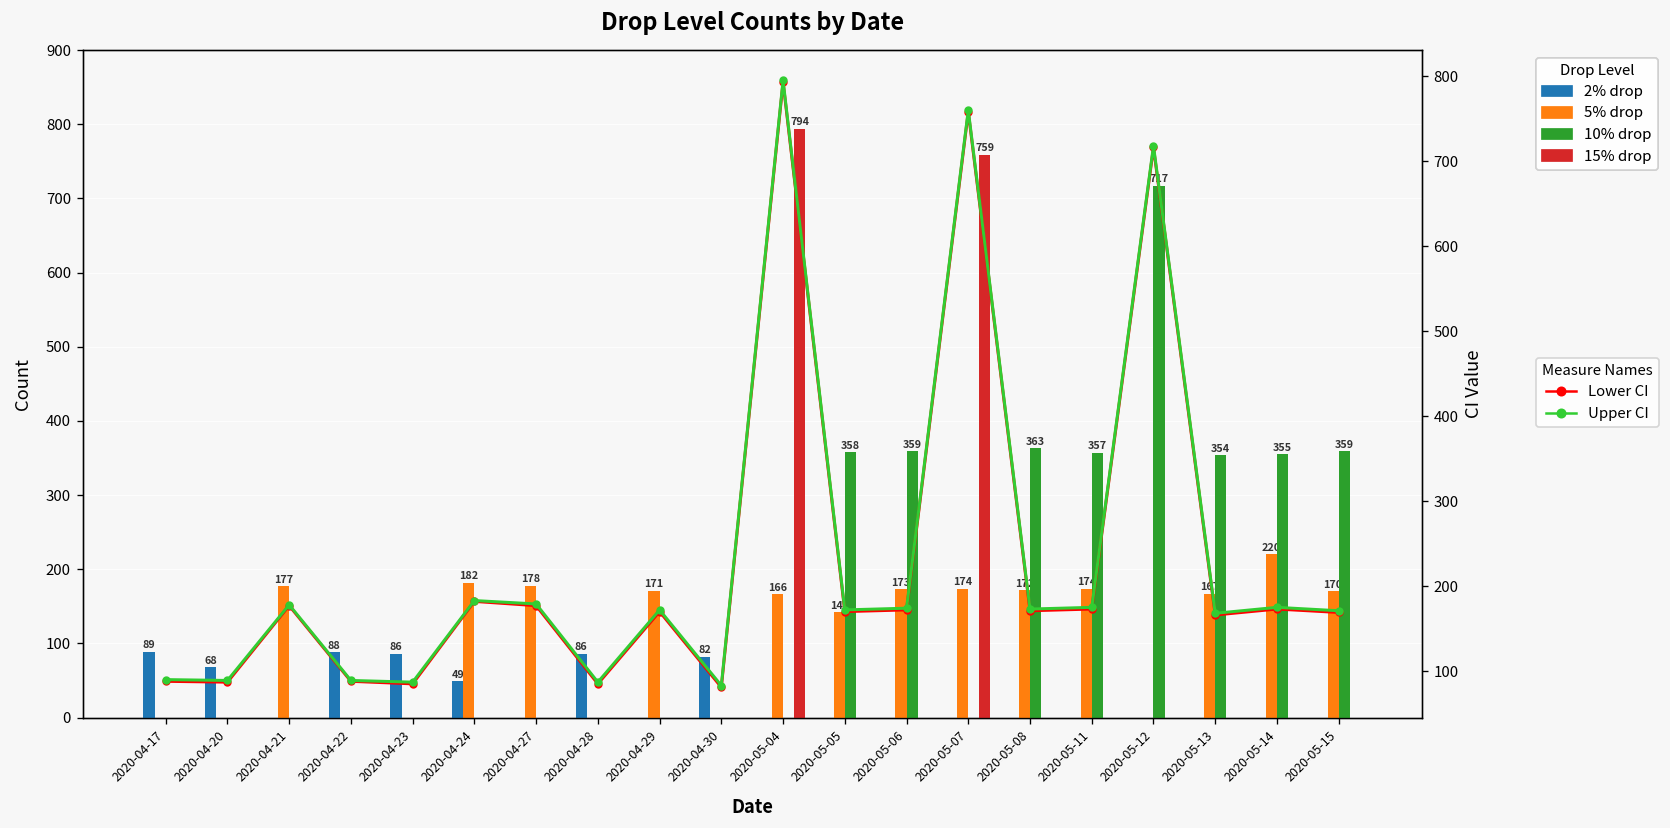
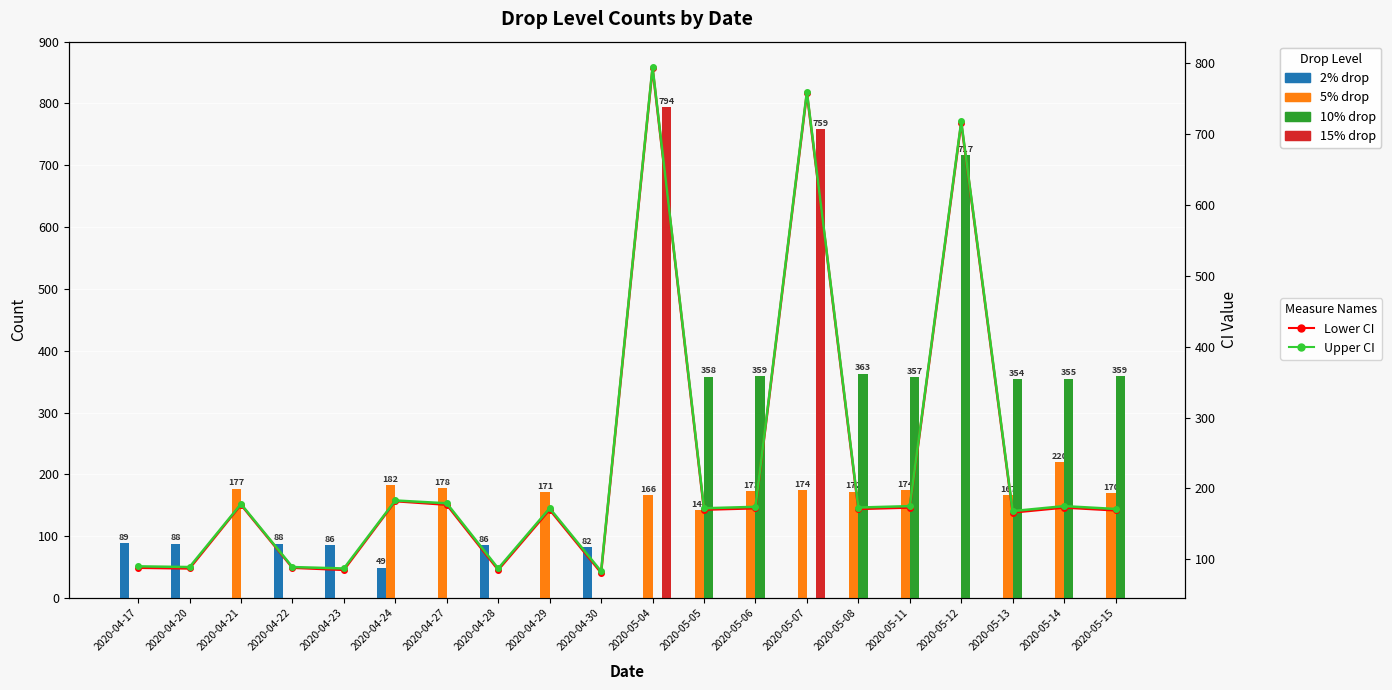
  {
    "2% drop": {
      "2020-04-17": 89,
-     "2020-04-20": 68,
+     "2020-04-20": 88,
      "2020-04-22": 88,
      "2020-04-23": 86,
      "2020-04-24": 49,
      "2020-04-28": 86,
      "2020-04-30": 82
    },
    "5% drop": {
      "2020-04-21": 177,
      "2020-04-24": 182,
      "2020-04-27": 178,
      "2020-04-29": 171,
      "2020-05-04": 166,
      "2020-05-06": 173,
      "2020-05-07": 174,
      "2020-05-08": 172,
      "2020-05-11": 174,
      "2020-05-13": 167,
      "2020-05-14": 220,
      "2020-05-15": 170
    },
    "15% drop": {
      "2020-05-04": 794,
      "2020-05-07": 759
    }
  }
